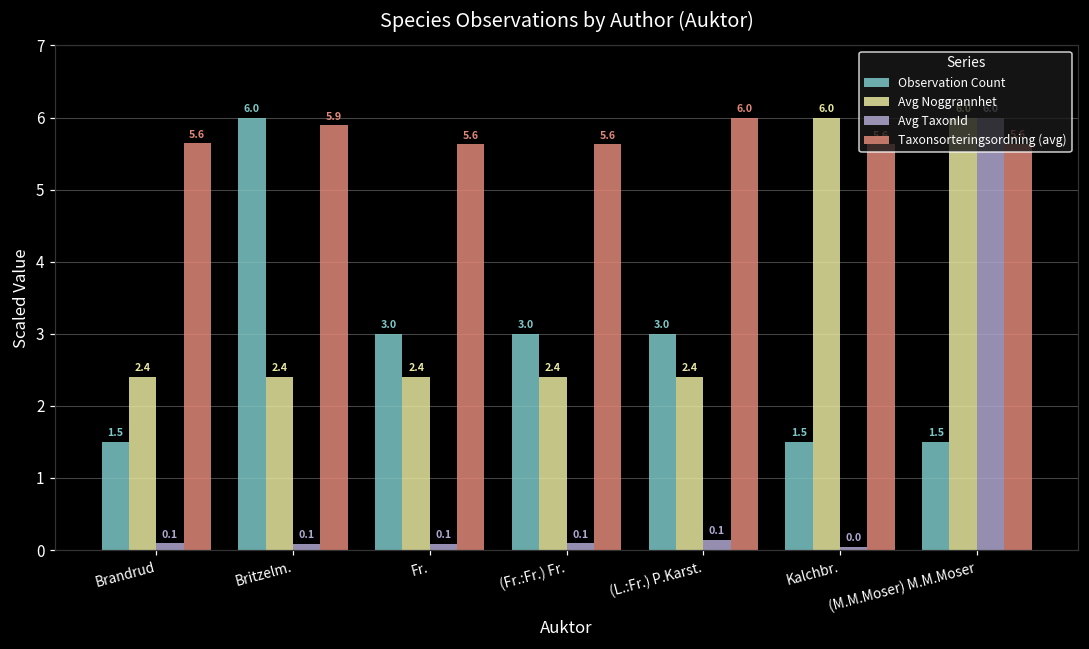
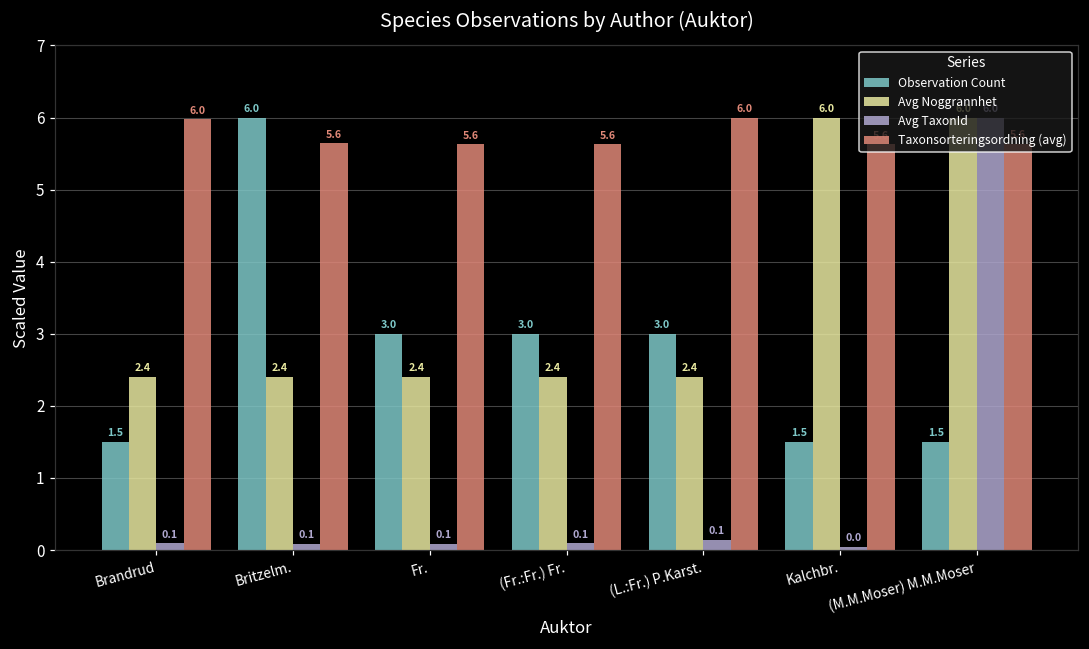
  {
    "Avg Noggrannhet": {
      "Brandrud": 2.4,
      "Britzelm.": 2.4,
      "Fr.": 2.4,
      "(Fr.:Fr.) Fr.": 2.4,
      "(L.:Fr.) P.Karst.": 2.4,
      "Kalchbr.": 6.0
    },
    "Taxonsorteringsordning (avg)": {
-     "Brandrud": 5.6,
-     "Britzelm.": 5.9,
+     "Brandrud": 6.0,
+     "Britzelm.": 5.6,
      "Fr.": 5.6,
      "(Fr.:Fr.) Fr.": 5.6,
      "(L.:Fr.) P.Karst.": 6.0
    }
  }
